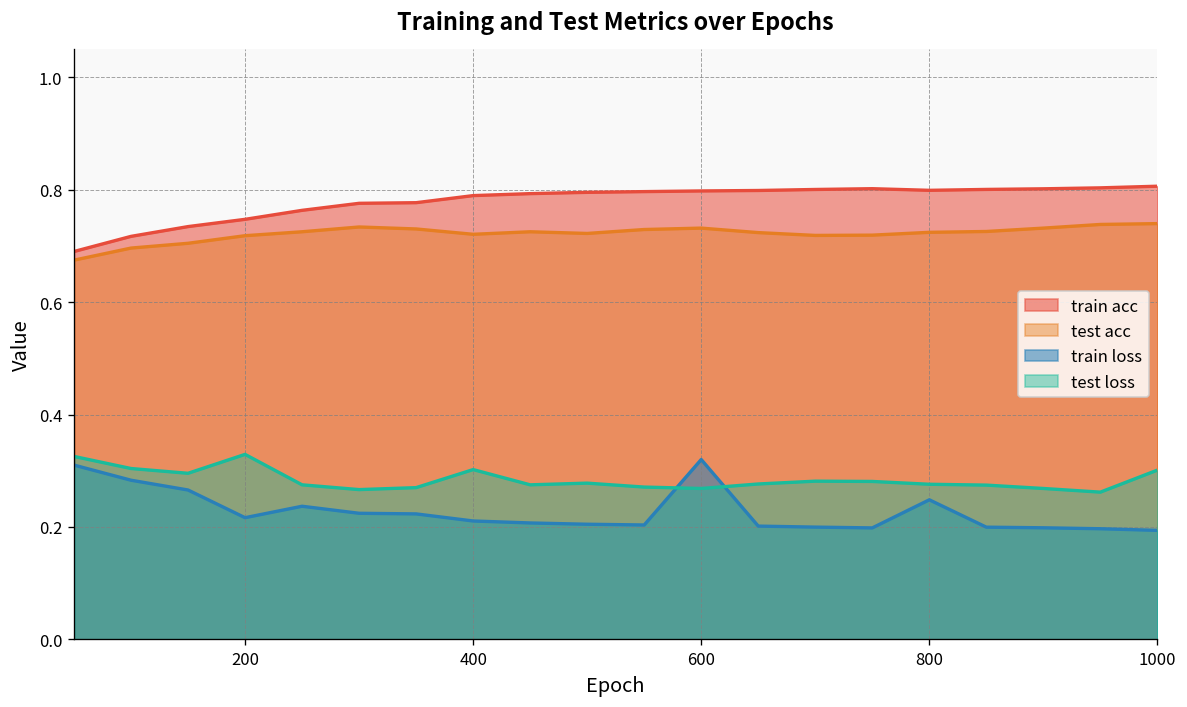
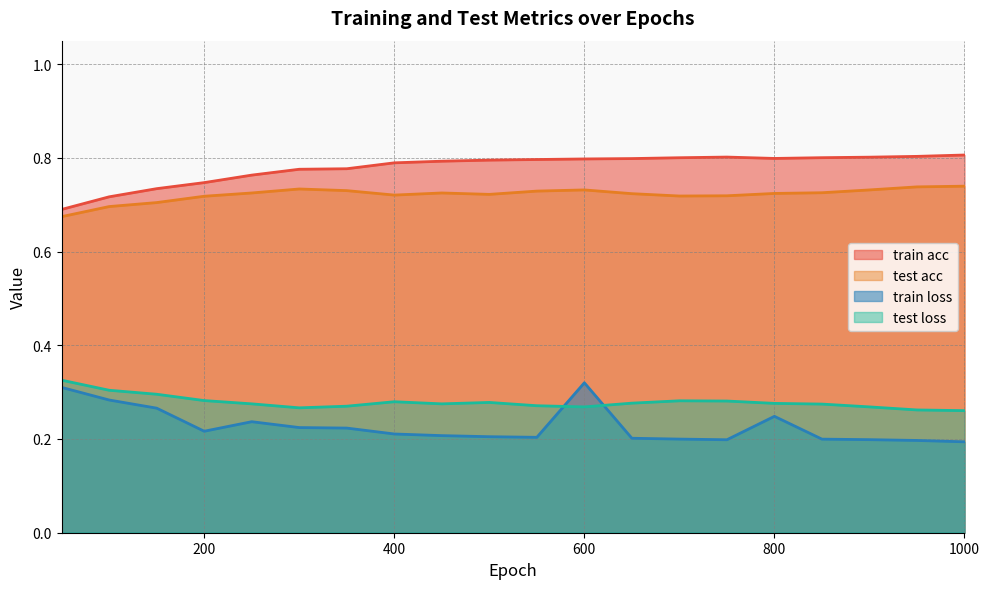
  {
    "train loss": {
      "200": 0.22,
      "400": 0.21,
      "600": 0.32,
      "800": 0.25,
      "1000": 0.19
    },
    "test loss": {
-     "200": 0.33,
-     "400": 0.30,
+     "200": 0.28,
+     "400": 0.28,
      "600": 0.27,
      "800": 0.28,
-     "1000": 0.30
+     "1000": 0.26
    }
  }
